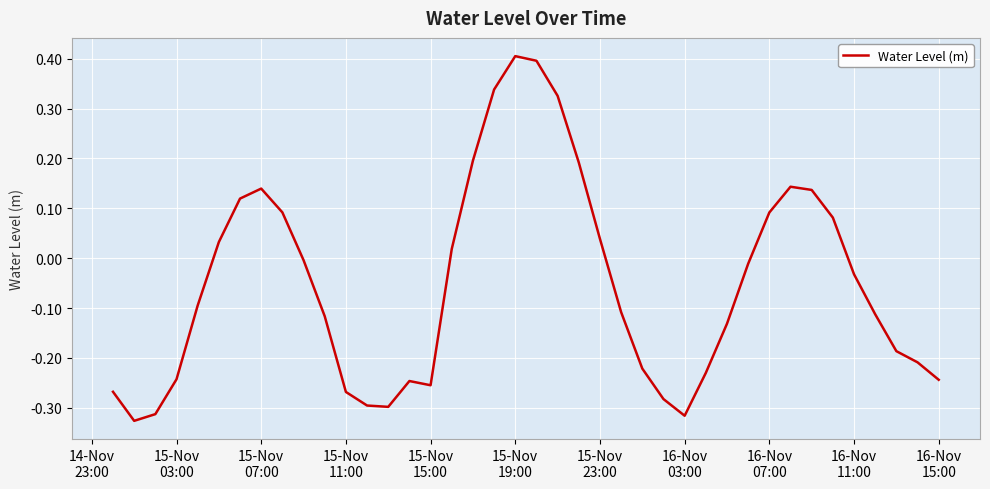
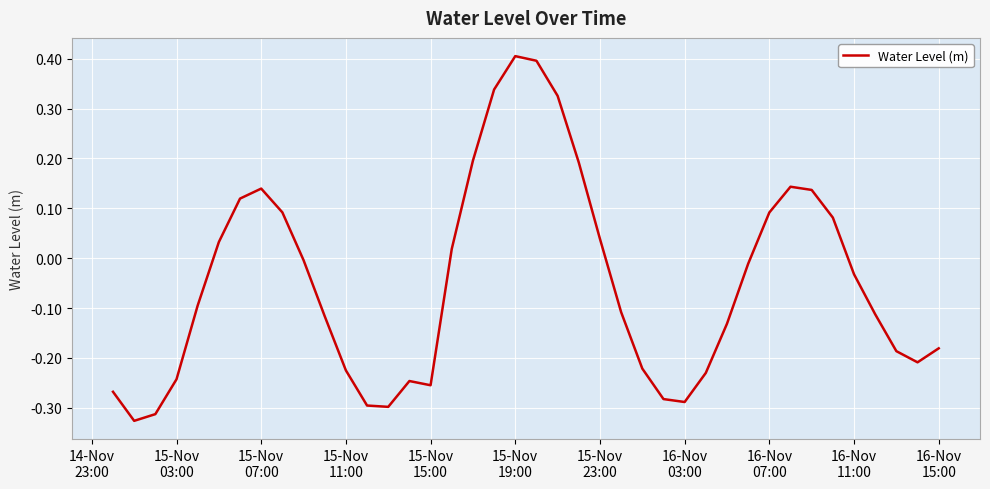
  {
    "15-Nov 03:00": -0.24,
    "15-Nov 07:00": 0.14,
-   "15-Nov 11:00": -0.27,
+   "15-Nov 11:00": -0.23,
    "15-Nov 15:00": -0.25,
    "15-Nov 19:00": 0.41,
    "15-Nov 23:00": 0.04,
-   "16-Nov 03:00": -0.32,
+   "16-Nov 03:00": -0.29,
    "16-Nov 07:00": 0.09,
    "16-Nov 11:00": -0.03,
-   "16-Nov 15:00": -0.24
+   "16-Nov 15:00": -0.18
  }
